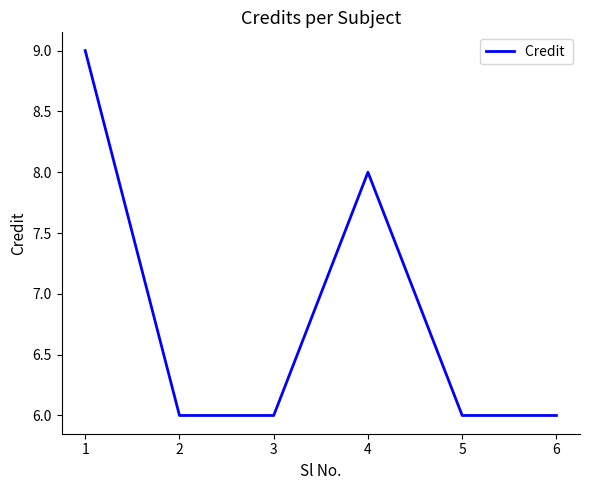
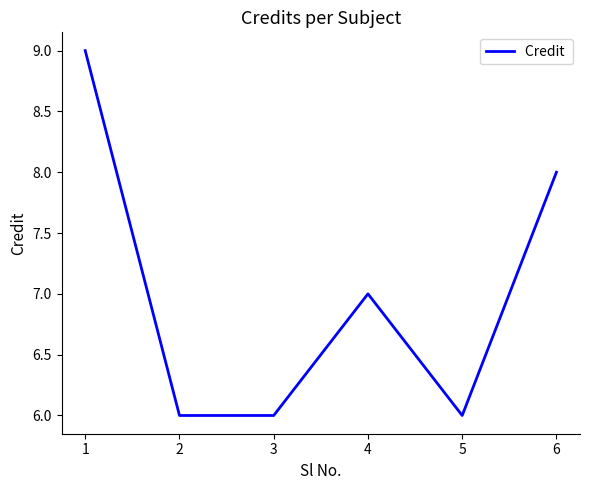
  {
    "1": 9,
    "2": 6,
    "3": 6,
-   "4": 8,
+   "4": 7,
    "5": 6,
-   "6": 6
+   "6": 8
  }
